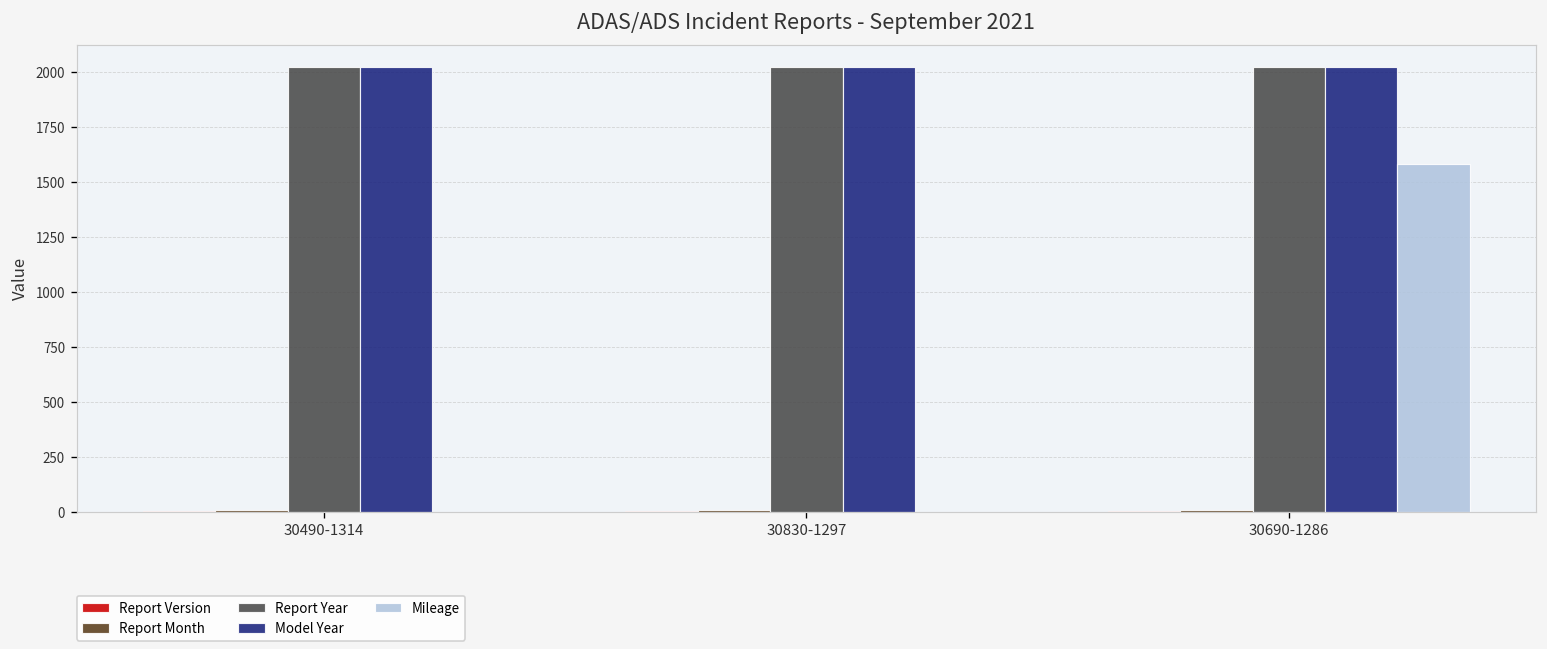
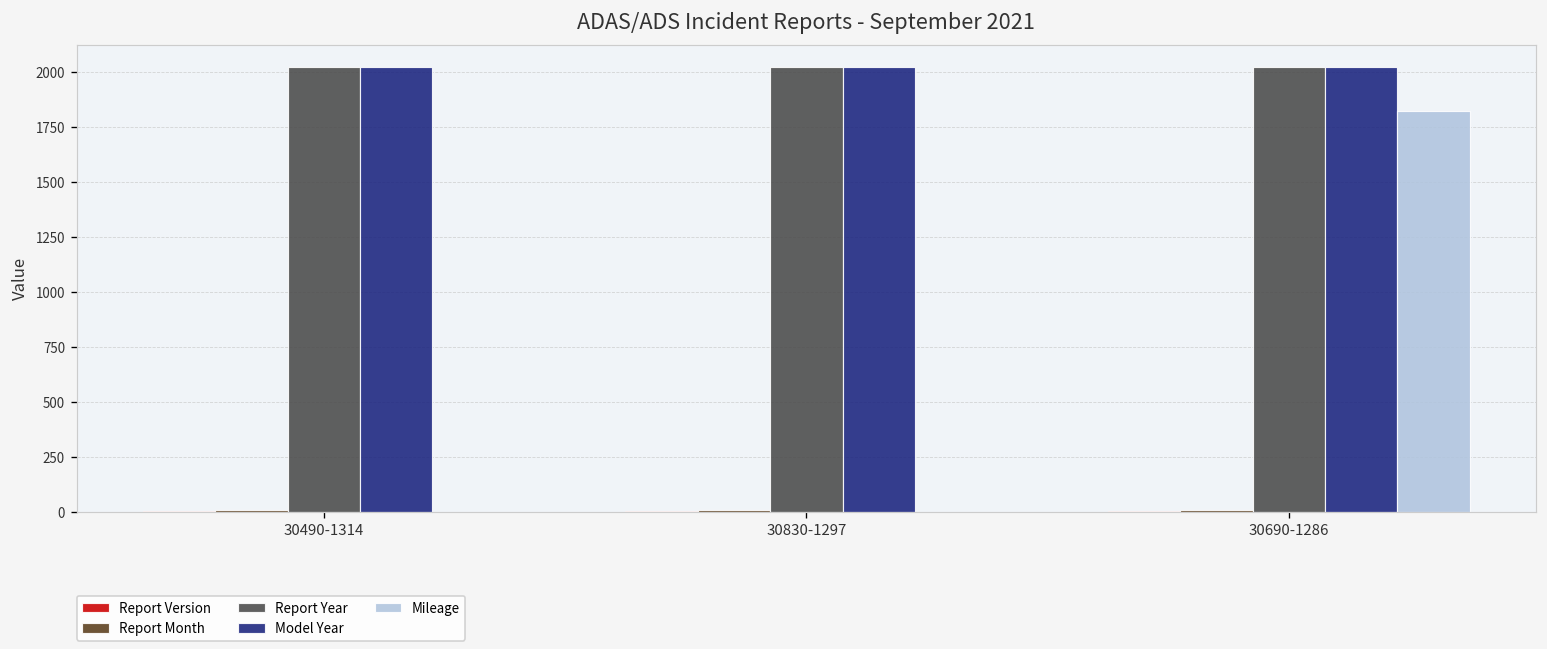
  {
    "Model Year": {
      "30490-1314": 2020,
      "30830-1297": 2020,
      "30690-1286": 2020
    },
    "Mileage": {
      "30490-1314": 0,
      "30830-1297": 0,
-     "30690-1286": 1580
+     "30690-1286": 1820
    }
  }
